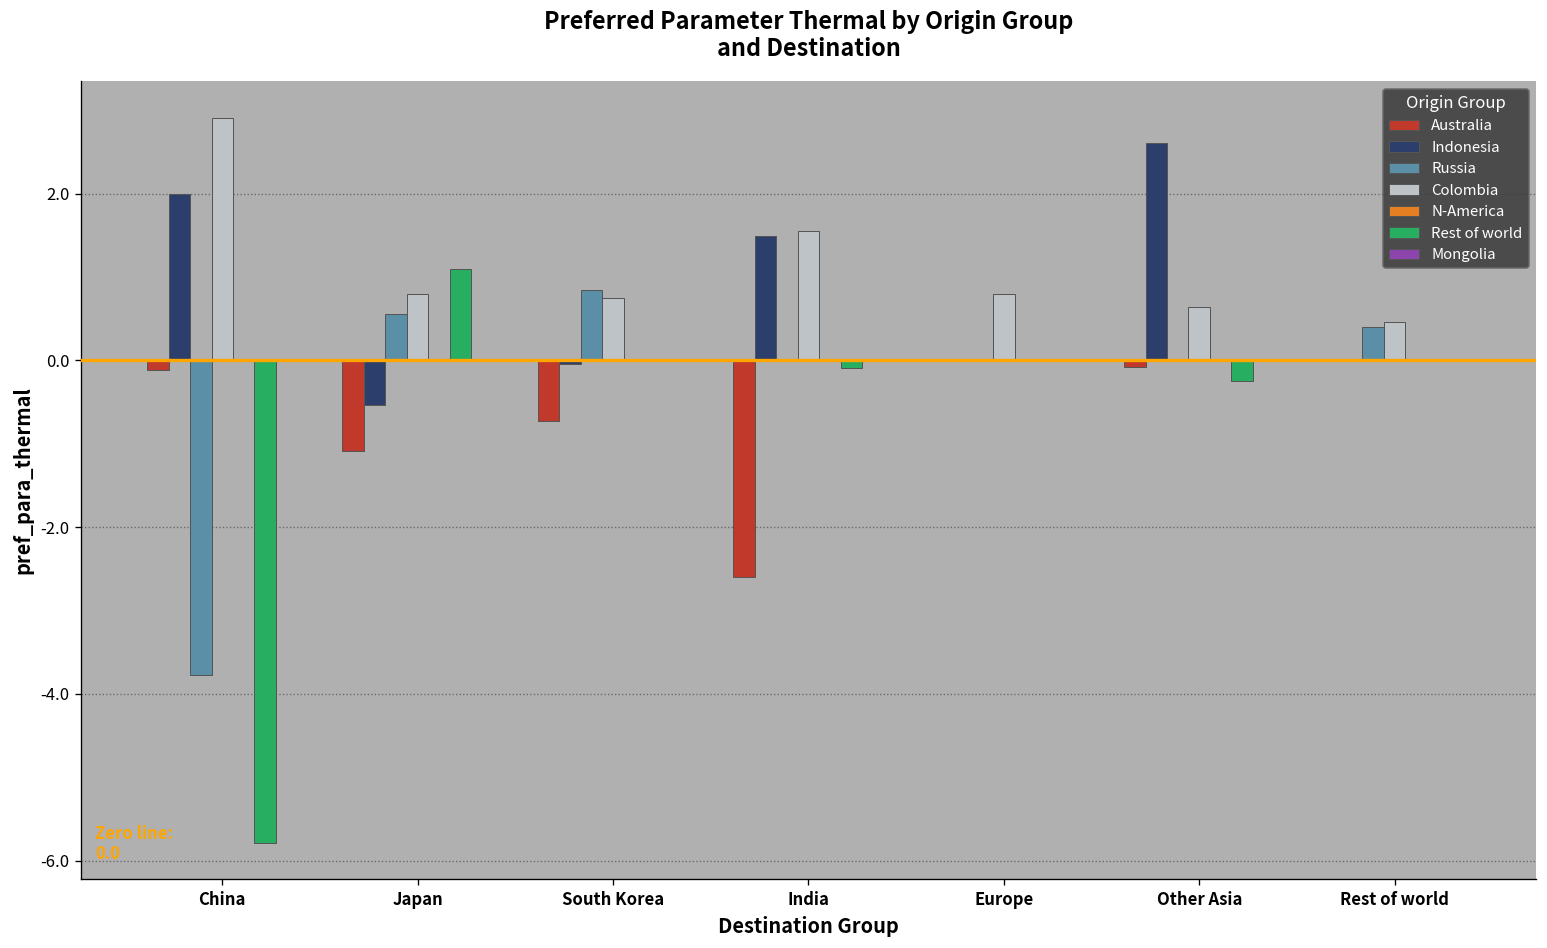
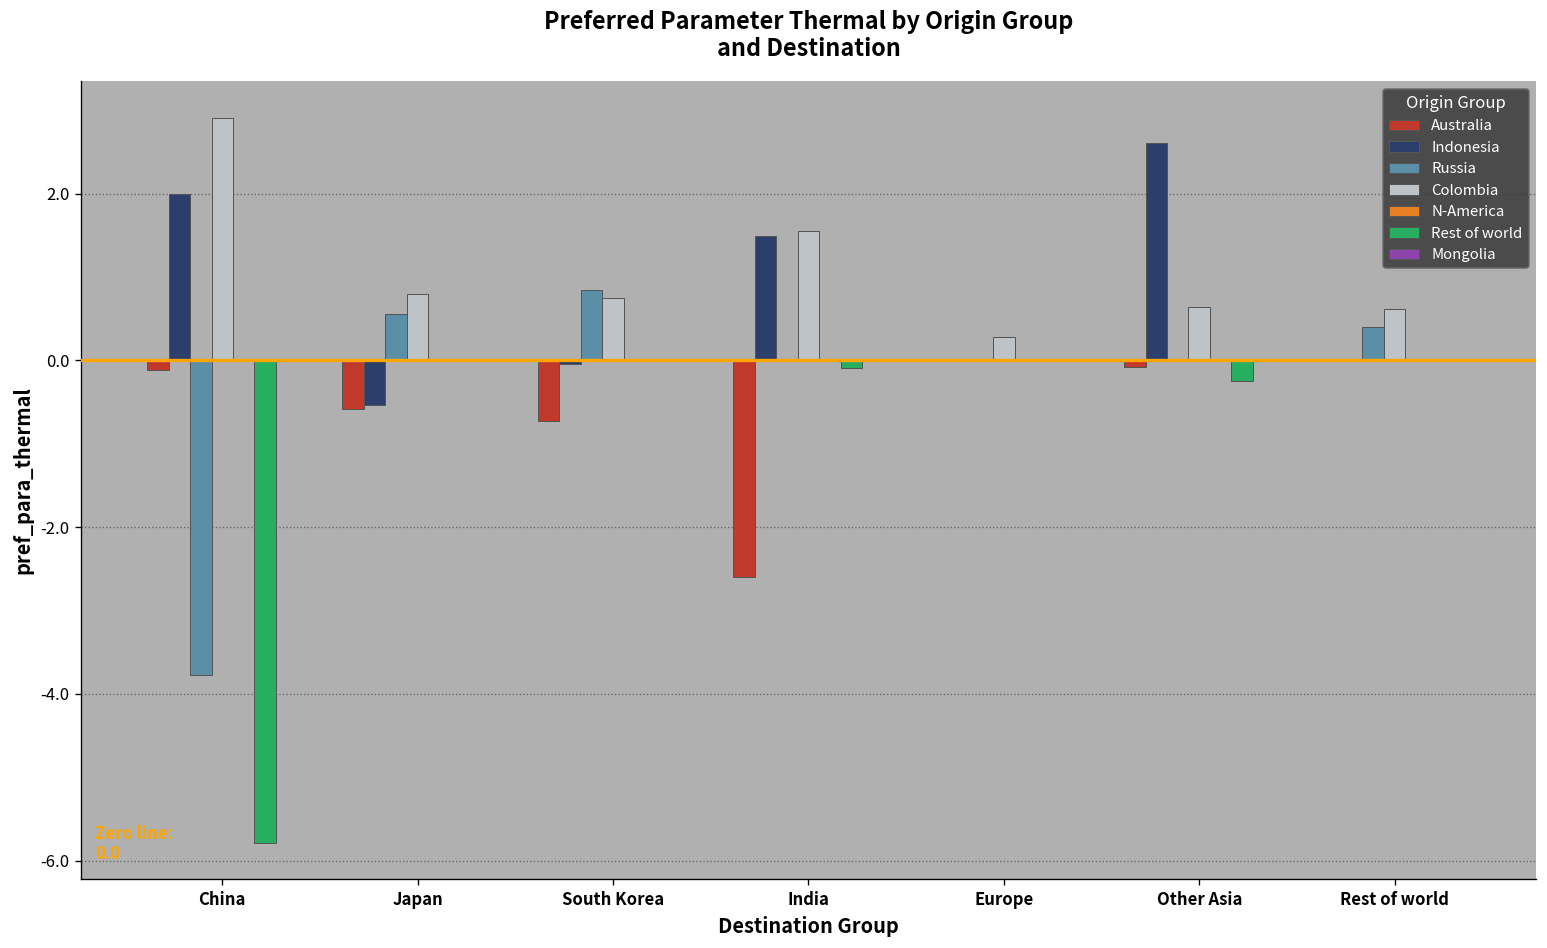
  {
    "Australia": {
      "China": -0.1,
-     "Japan": -1.1,
+     "Japan": -0.6,
      "South Korea": -0.7,
      "India": -2.6,
      "Europe": 0.0,
      "Other Asia": -0.1,
      "Rest of world": 0.0
    },
    "Indonesia": {
      "China": 2.0,
      "Japan": -0.5,
      "South Korea": -0.1,
      "India": 1.5,
      "Europe": 0.0,
      "Other Asia": 2.6,
      "Rest of world": 0.0
    },
    "Russia": {
      "China": -3.8,
      "Japan": 0.6,
      "South Korea": 0.8,
      "India": 0.0,
      "Europe": 0.0,
      "Other Asia": 0.0,
      "Rest of world": 0.4
    },
    "Colombia": {
      "China": 2.9,
      "Japan": 0.8,
      "South Korea": 0.8,
      "India": 1.6,
-     "Europe": 0.8,
+     "Europe": 0.3,
      "Other Asia": 0.6,
-     "Rest of world": 0.5
+     "Rest of world": 0.6
    },
    "N-America": {
      "China": 0.0,
      "Japan": 0.0,
      "South Korea": 0.0,
      "India": 0.0,
      "Europe": 0.0,
      "Other Asia": 0.0,
      "Rest of world": 0.0
    },
    "Rest of world": {
      "China": -5.8,
-     "Japan": 1.1,
+     "Japan": 0.0,
      "South Korea": 0.0,
      "India": -0.1,
      "Europe": 0.0,
      "Other Asia": -0.3,
      "Rest of world": 0.0
    },
    "Mongolia": {
      "China": 0.0,
      "Japan": 0.0,
      "South Korea": 0.0,
      "India": 0.0,
      "Europe": 0.0,
      "Other Asia": 0.0,
      "Rest of world": 0.0
    }
  }
